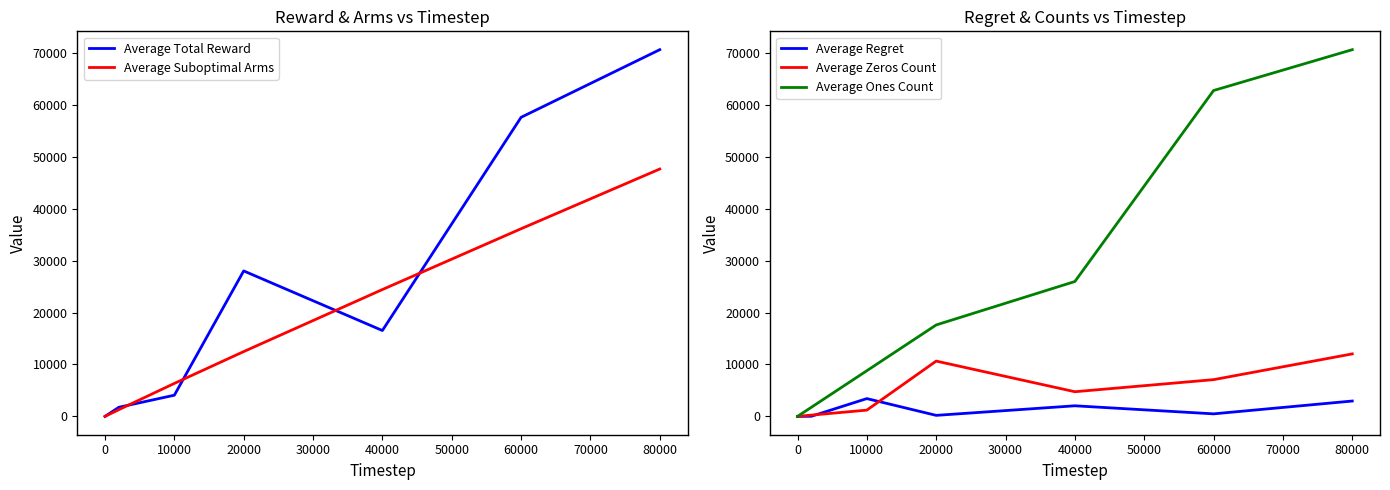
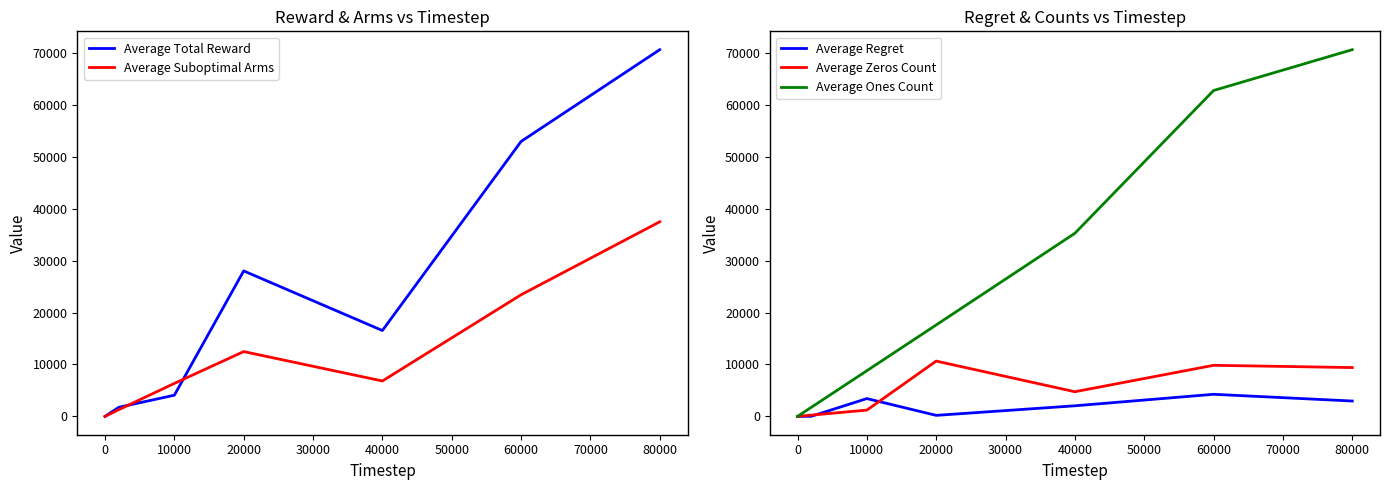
  {
    "Reward & Arms vs Timestep": {
      "Average Total Reward": {
        "10000": 4000,
        "20000": 28000,
        "40000": 17000,
-       "60000": 58000,
+       "60000": 53000,
        "80000": 71000
      },
      "Average Suboptimal Arms": {
        "10000": 6000,
        "20000": 12000,
-       "40000": 24000,
-       "60000": 36000,
-       "80000": 48000
+       "40000": 7000,
+       "60000": 23000,
+       "80000": 37000
      }
    },
    "Regret & Counts vs Timestep": {
      "Average Regret": {
        "10000": 3000,
        "20000": 0,
        "40000": 2000,
-       "60000": 0,
+       "60000": 4000,
        "80000": 3000
      },
      "Average Zeros Count": {
        "10000": 1000,
        "20000": 11000,
        "40000": 5000,
-       "60000": 7000,
-       "80000": 12000
+       "60000": 10000,
+       "80000": 9000
      },
      "Average Ones Count": {
        "10000": 9000,
        "20000": 18000,
-       "40000": 26000,
+       "40000": 35000,
        "60000": 63000,
        "80000": 71000
      }
    }
  }
